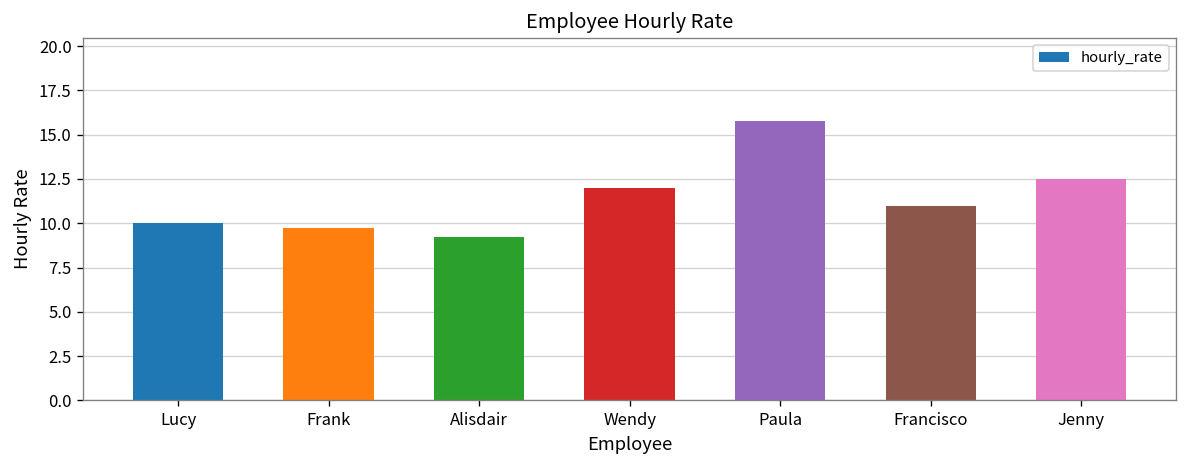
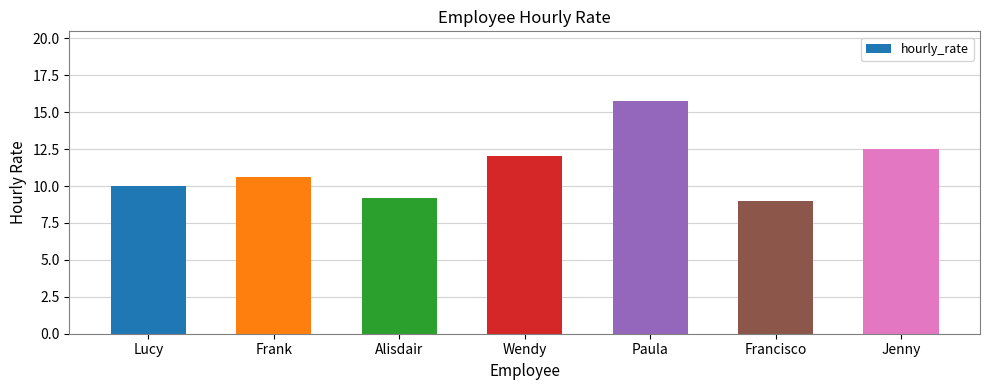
  {
    "Lucy": 10.0,
-   "Frank": 9.8,
+   "Frank": 10.6,
    "Alisdair": 9.2,
    "Wendy": 12.0,
    "Paula": 15.8,
-   "Francisco": 11,
+   "Francisco": 9,
    "Jenny": 12.5
  }
